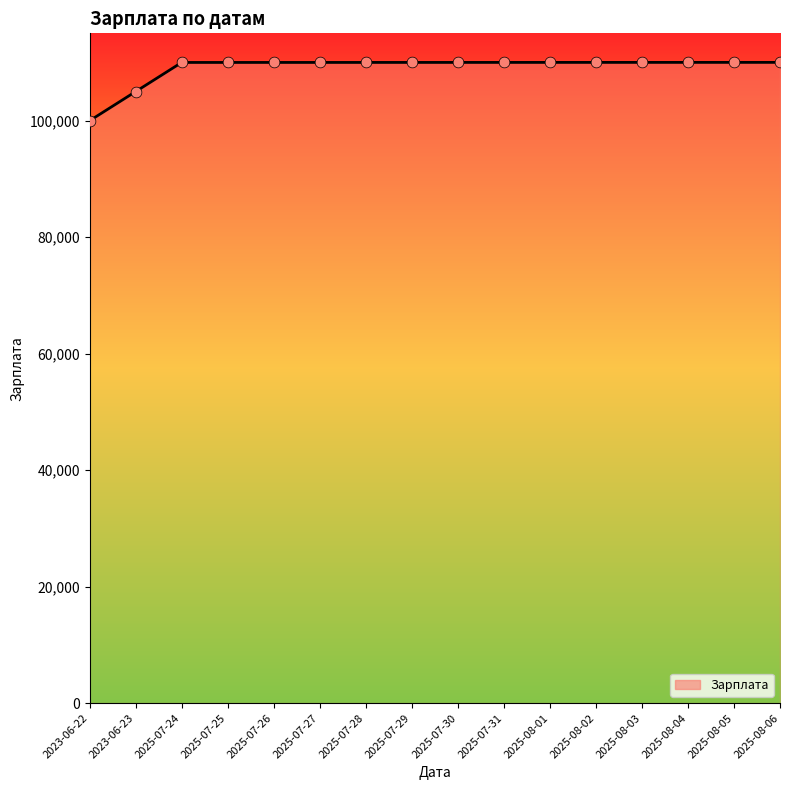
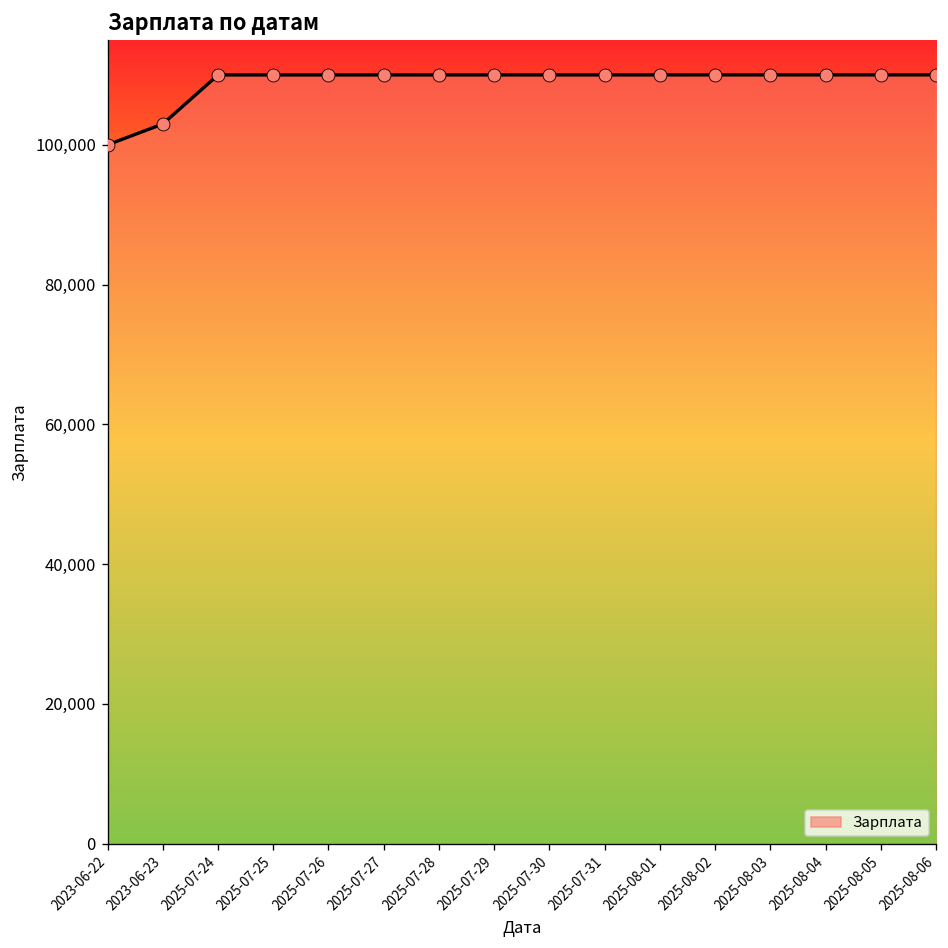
  {
    "2023-06-22": "100,000",
-   "2023-06-23": "105,000",
+   "2023-06-23": "103,000",
    "2025-07-24": "110,000",
    "2025-07-25": "110,000",
    "2025-07-26": "110,000",
    "2025-07-27": "110,000",
    "2025-07-28": "110,000",
    "2025-07-29": "110,000",
    "2025-07-30": "110,000",
    "2025-07-31": "110,000",
    "2025-08-01": "110,000",
    "2025-08-02": "110,000",
    "2025-08-03": "110,000",
    "2025-08-04": "110,000",
    "2025-08-05": "110,000",
    "2025-08-06": "110,000"
  }
